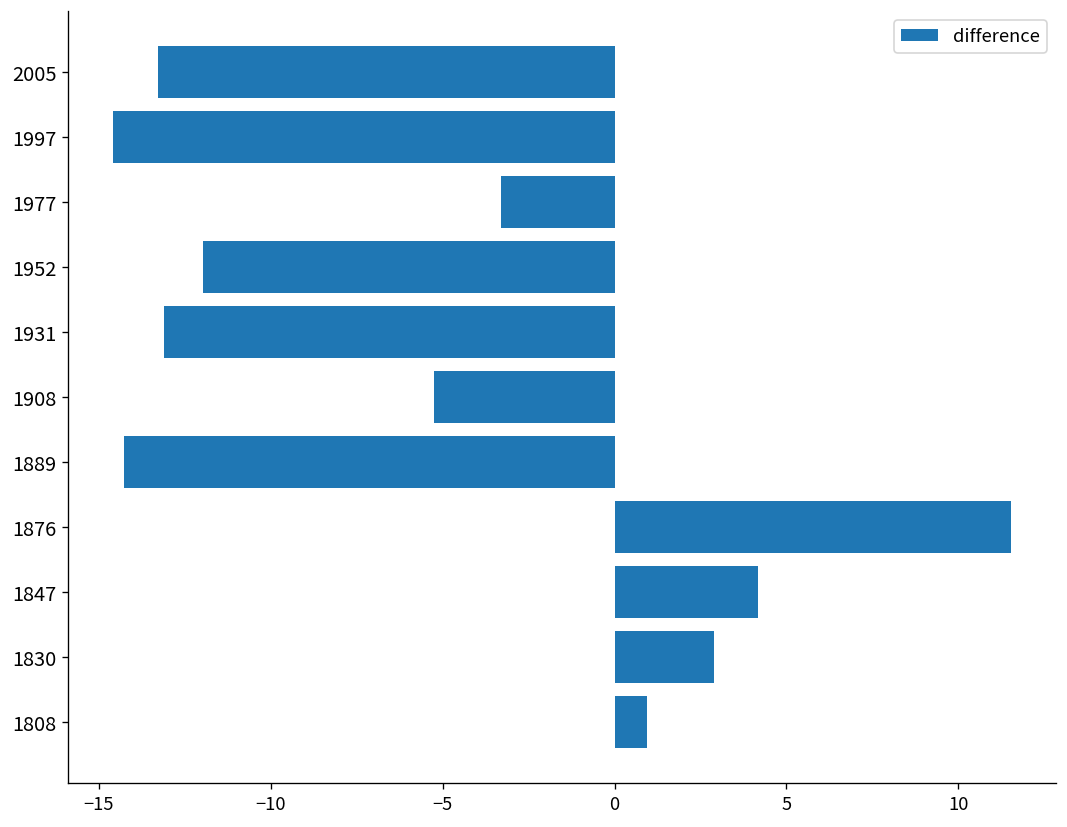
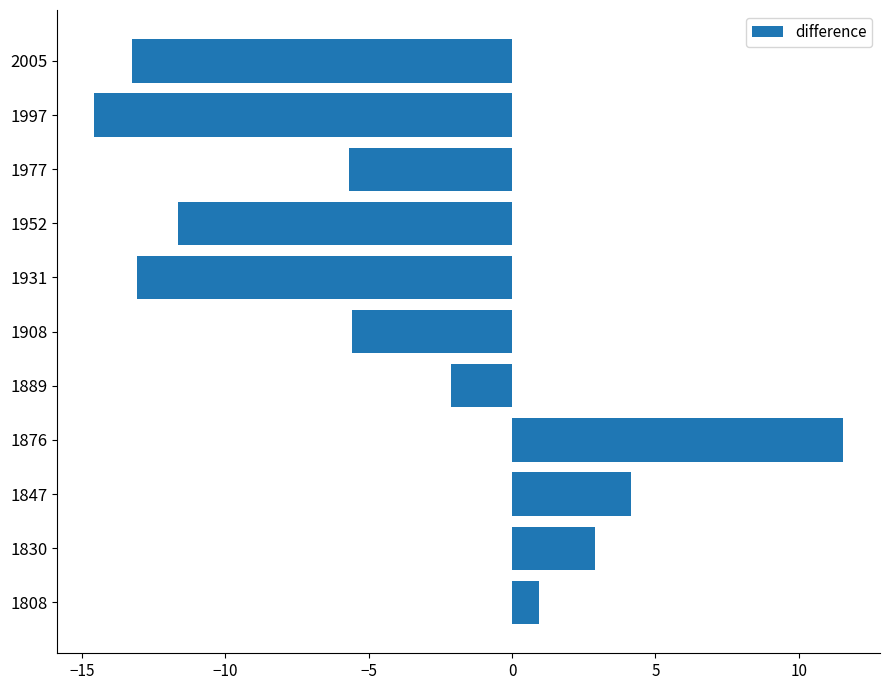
  {
    "2005": -13.3,
    "1997": -14.6,
-   "1977": -3.3,
-   "1952": -12.0,
+   "1977": -5.7,
+   "1952": -11.7,
    "1931": -13.1,
-   "1908": -5.2,
-   "1889": -14.3,
+   "1908": -5.6,
+   "1889": -2.1,
    "1876": 11.5,
    "1847": 4.2,
    "1830": 2.9,
    "1808": 0.9
  }
